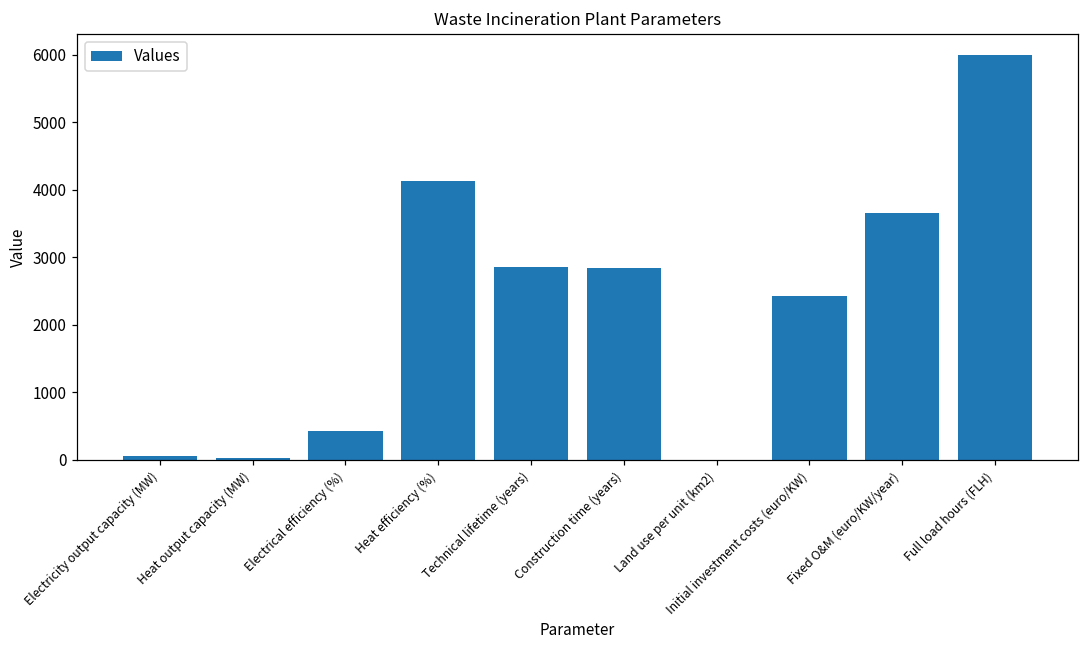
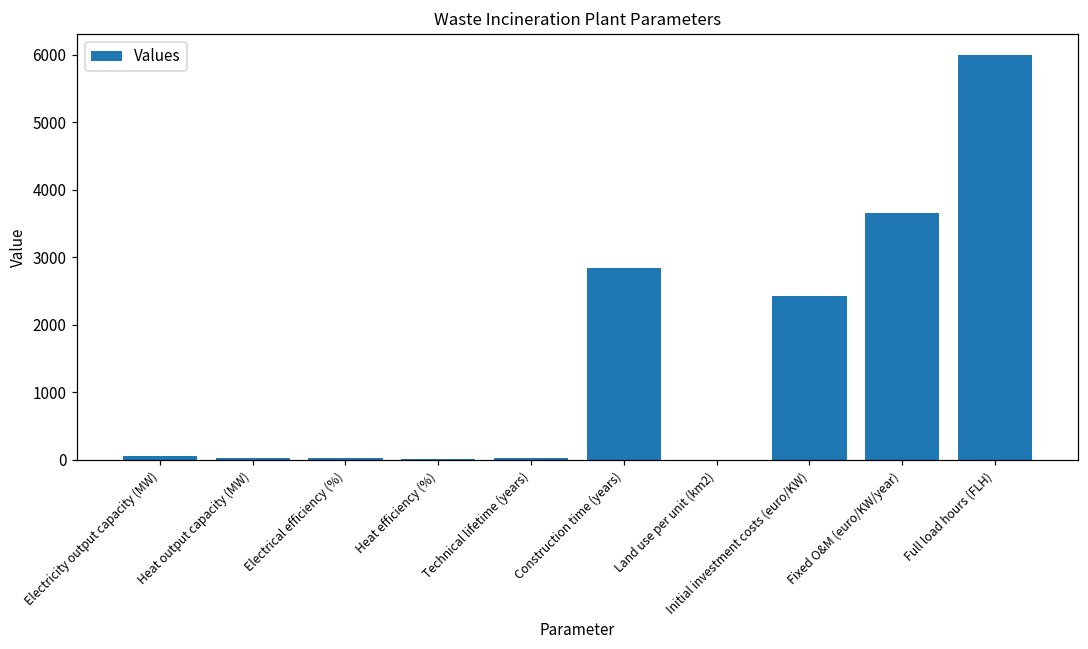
  {
    "Electricity output capacity (MW)": 100,
-   "Electrical efficiency (%)": 400,
-   "Heat efficiency (%)": 4100,
-   "Technical lifetime (years)": 2900,
+   "Electrical efficiency (%)": 0,
+   "Heat efficiency (%)": 0,
+   "Technical lifetime (years)": 0,
    "Construction time (years)": 2800,
    "Initial investment costs (euro/KW)": 2400,
    "Fixed O&M (euro/KW/year)": 3700,
    "Full load hours (FLH)": 6000
  }
